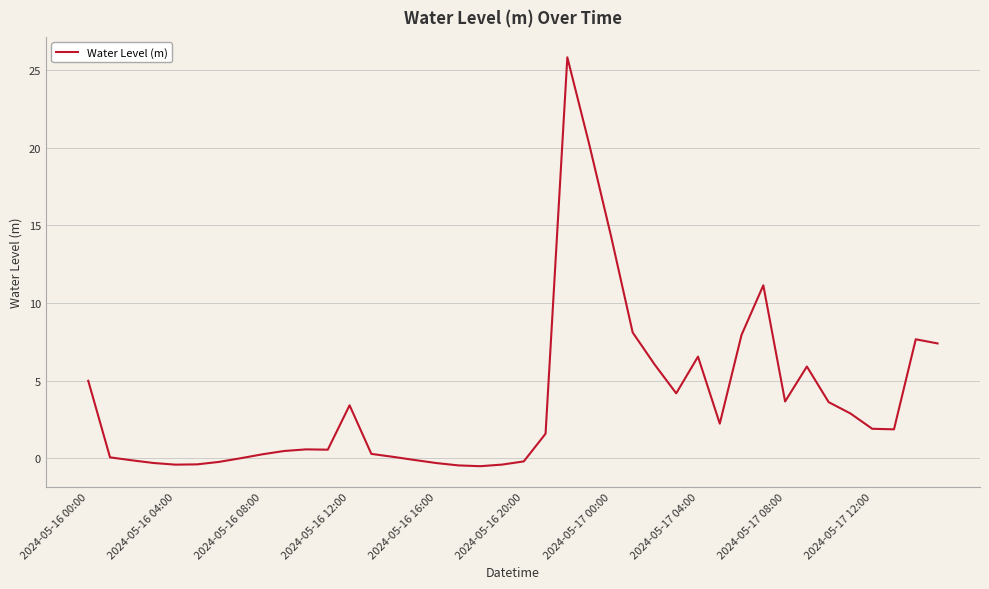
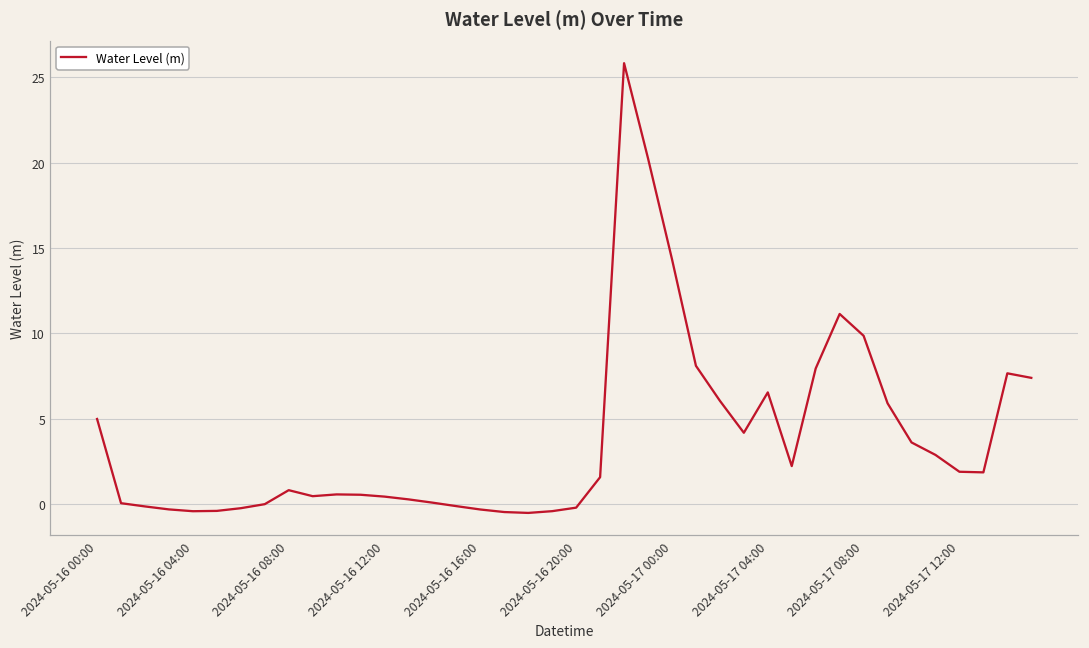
  {
    "2024-05-16 00:00": 5.0,
    "2024-05-16 04:00": -0.4,
-   "2024-05-16 08:00": 0.2,
-   "2024-05-16 12:00": 3.4,
+   "2024-05-16 08:00": 0.8,
+   "2024-05-16 12:00": 0.4,
    "2024-05-16 16:00": -0.3,
    "2024-05-16 20:00": -0.2,
    "2024-05-17 00:00": 14.3,
    "2024-05-17 04:00": 6.5,
-   "2024-05-17 08:00": 3.7,
+   "2024-05-17 08:00": 9.9,
    "2024-05-17 12:00": 1.9
  }
